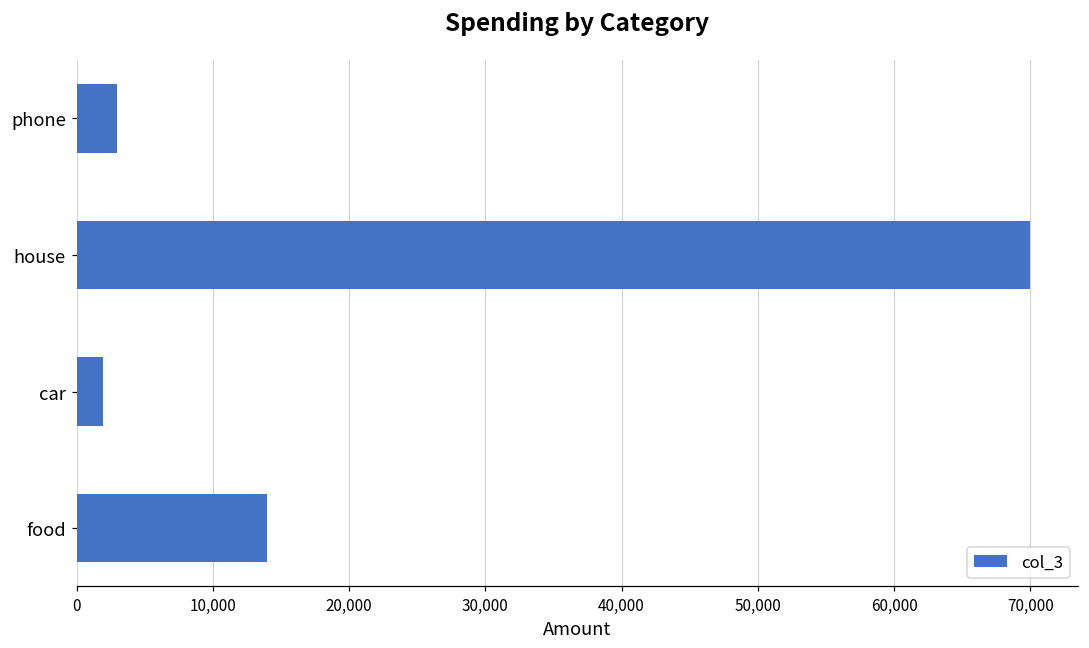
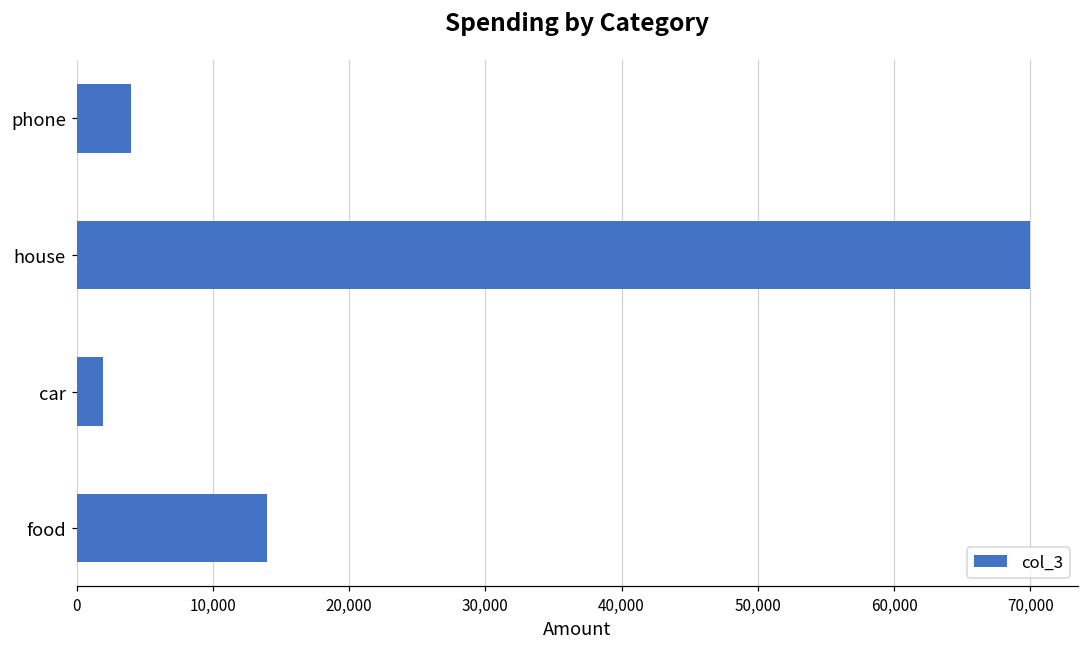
  {
-   "phone": "3,000",
+   "phone": "4,000",
    "house": "70,000",
    "car": "1,900",
    "food": "14,000"
  }
